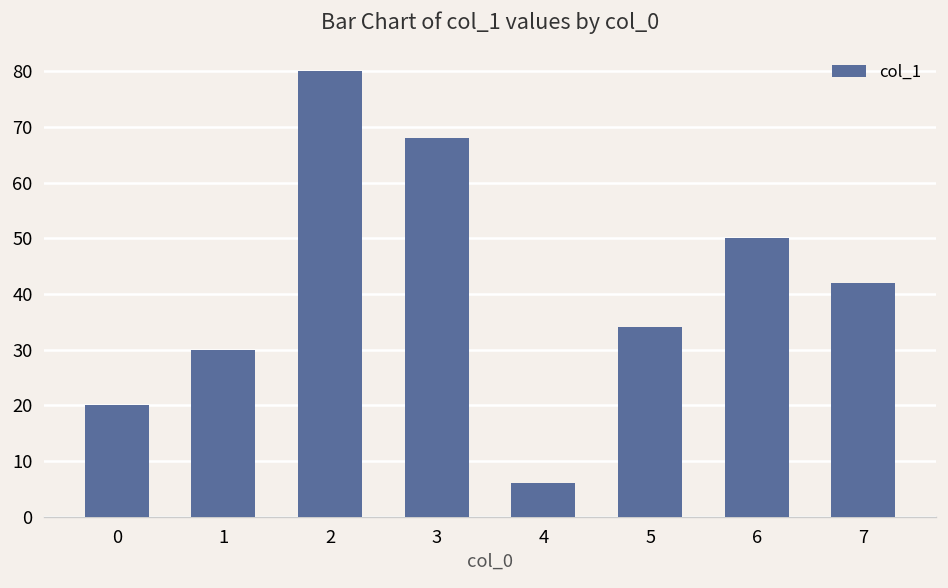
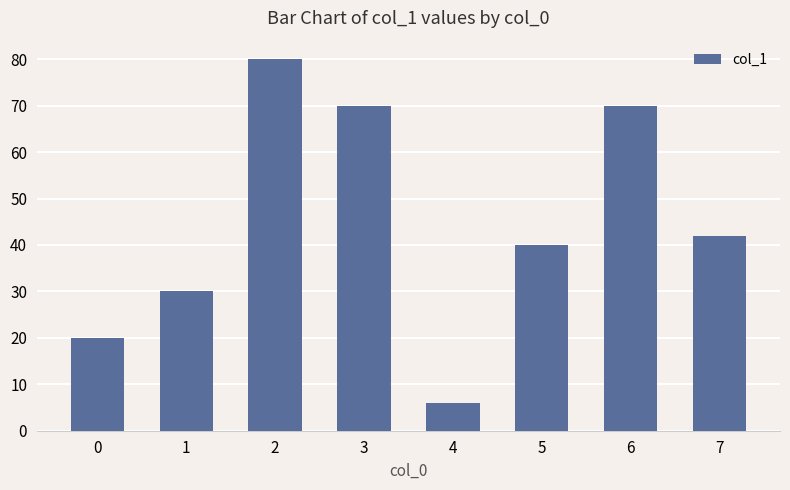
  {
    "0": 20,
    "1": 30,
    "2": 80,
-   "3": 68,
+   "3": 70,
    "4": 6,
-   "5": 34,
-   "6": 50,
+   "5": 40,
+   "6": 70,
    "7": 42
  }
